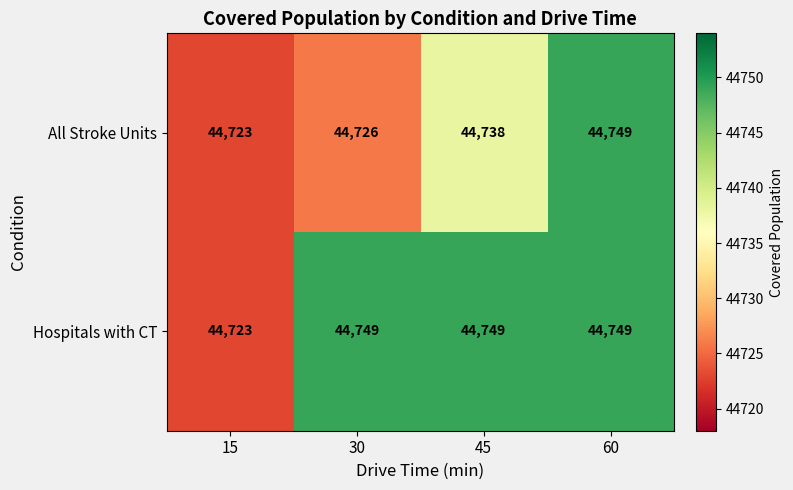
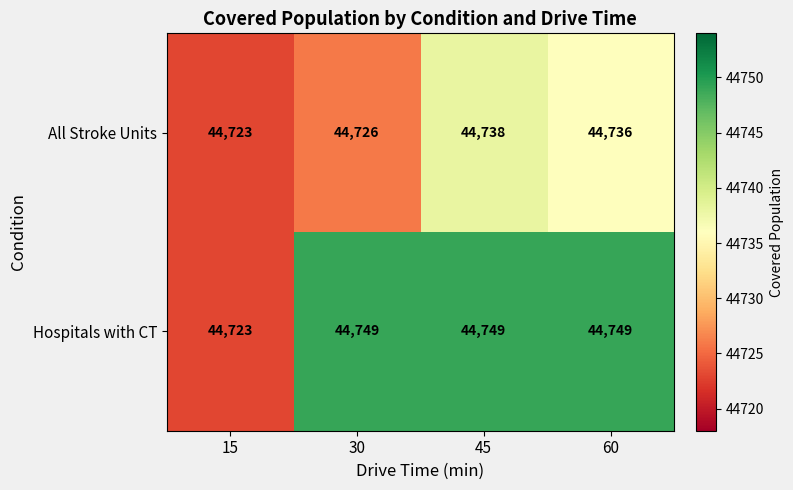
  {
    "All Stroke Units": {
      "15": "44,723",
      "30": "44,726",
      "45": "44,738",
-     "60": "44,749"
+     "60": "44,736"
    },
    "Hospitals with CT": {
      "15": "44,723",
      "30": "44,749",
      "45": "44,749",
      "60": "44,749"
    }
  }
